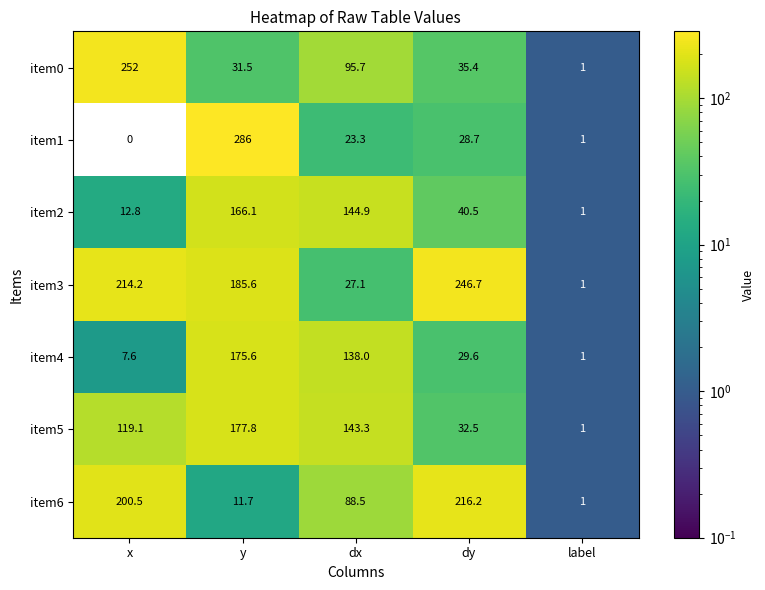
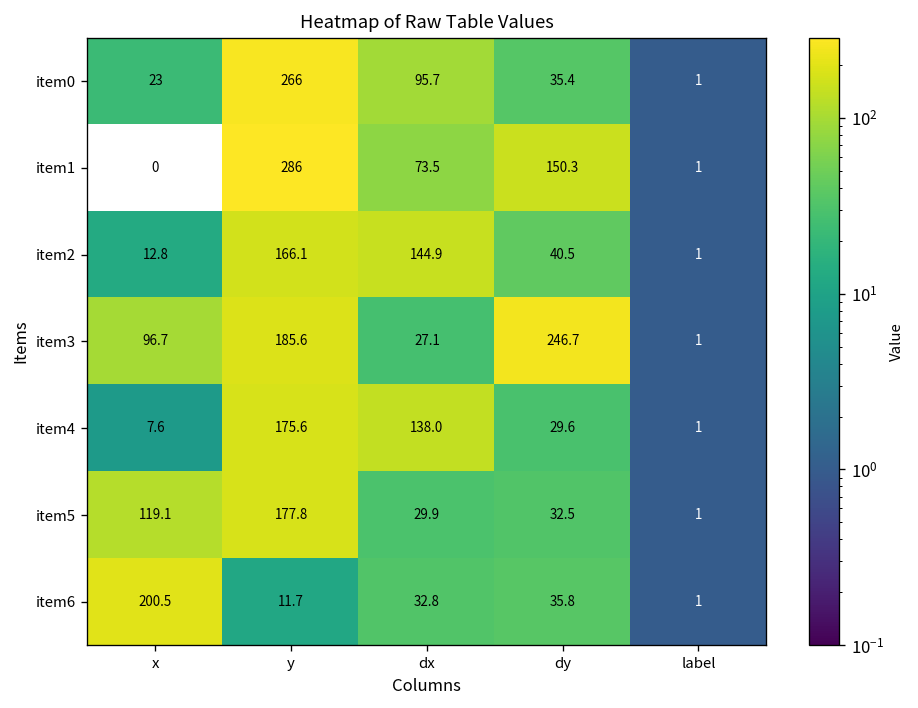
  {
    "item0": {
-     "x": 252,
-     "y": 31.5,
+     "x": 23,
+     "y": 266,
      "dx": 95.7,
      "dy": 35.4,
      "label": 1
    },
    "item1": {
      "x": 0,
      "y": 286,
-     "dx": 23.3,
-     "dy": 28.7,
+     "dx": 73.5,
+     "dy": 150.3,
      "label": 1
    },
    "item2": {
      "x": 12.8,
      "y": 166.1,
      "dx": 144.9,
      "dy": 40.5,
      "label": 1
    },
    "item3": {
-     "x": 214.2,
+     "x": 96.7,
      "y": 185.6,
      "dx": 27.1,
      "dy": 246.7,
      "label": 1
    },
    "item4": {
      "x": 7.6,
      "y": 175.6,
      "dx": 138.0,
      "dy": 29.6,
      "label": 1
    },
    "item5": {
      "x": 119.1,
      "y": 177.8,
-     "dx": 143.3,
+     "dx": 29.9,
      "dy": 32.5,
      "label": 1
    },
    "item6": {
      "x": 200.5,
      "y": 11.7,
-     "dx": 88.5,
-     "dy": 216.2,
+     "dx": 32.8,
+     "dy": 35.8,
      "label": 1
    }
  }
